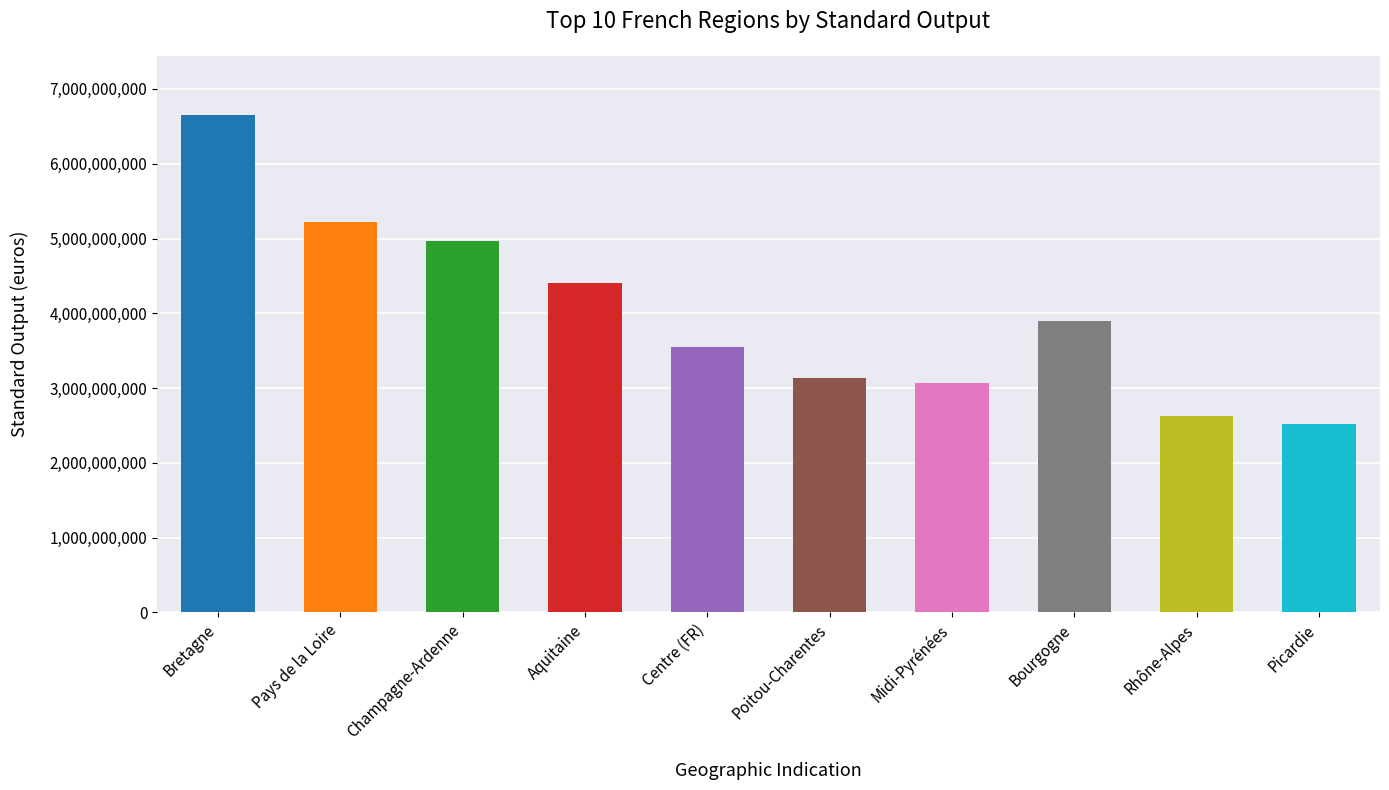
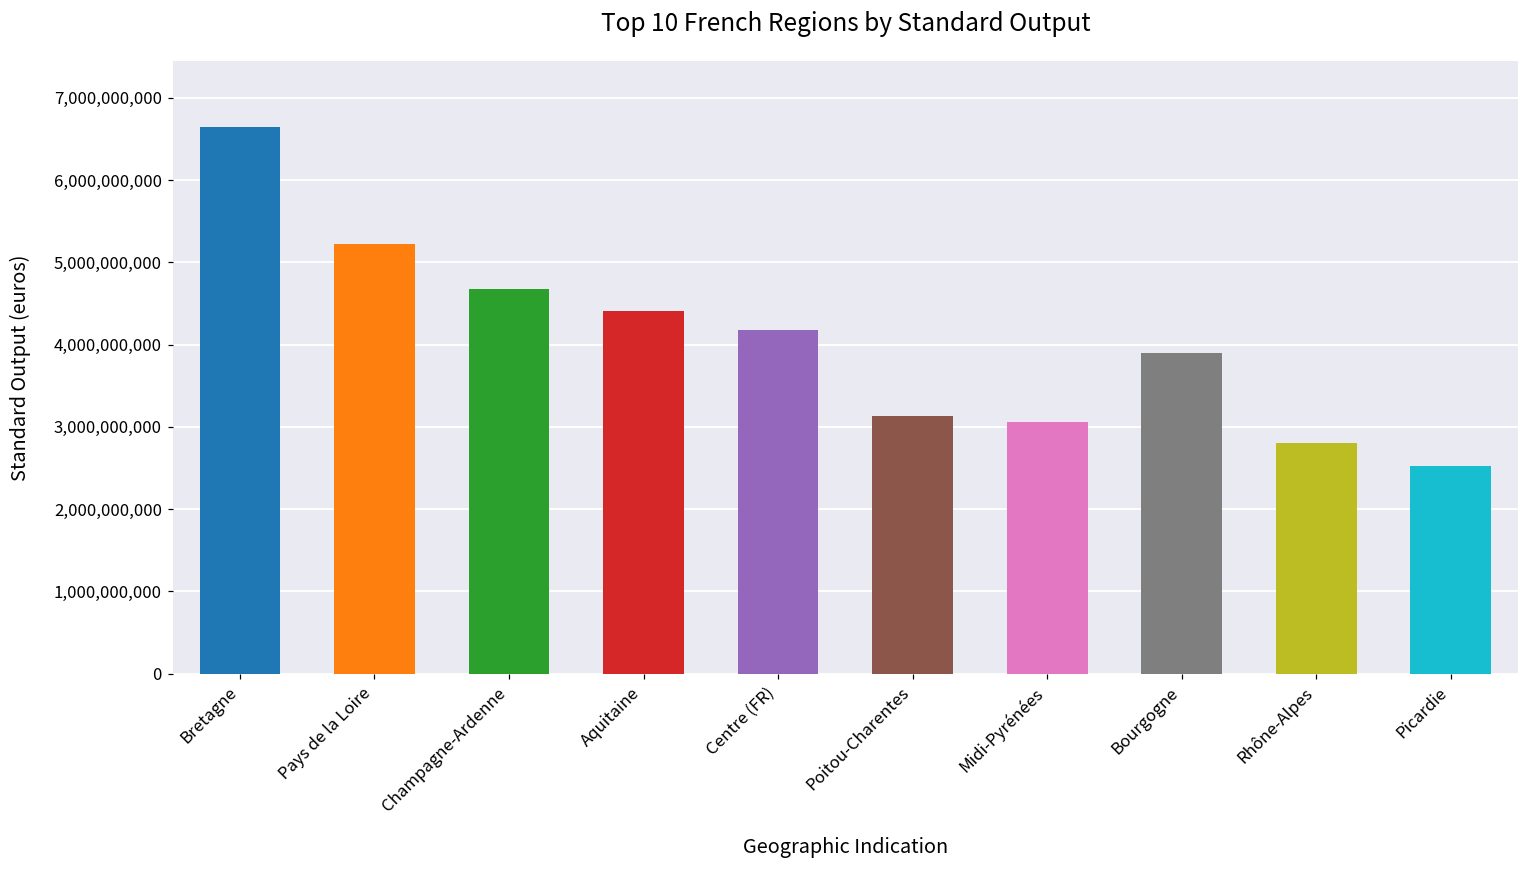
  {
    "Bretagne": "6,600,000,000",
    "Pays de la Loire": "5,200,000,000",
-   "Champagne-Ardenne": "5,000,000,000",
+   "Champagne-Ardenne": "4,700,000,000",
    "Aquitaine": "4,400,000,000",
-   "Centre (FR)": "3,500,000,000",
+   "Centre (FR)": "4,200,000,000",
    "Poitou-Charentes": "3,100,000,000",
    "Midi-Pyrénées": "3,100,000,000",
    "Bourgogne": "3,900,000,000",
-   "Rhône-Alpes": "2,600,000,000",
+   "Rhône-Alpes": "2,800,000,000",
    "Picardie": "2,500,000,000"
  }
